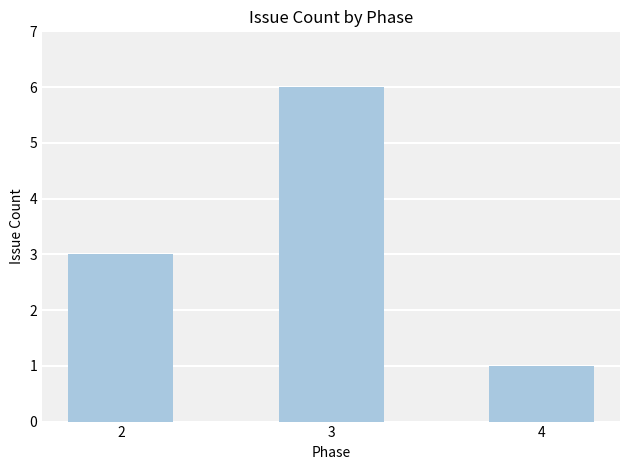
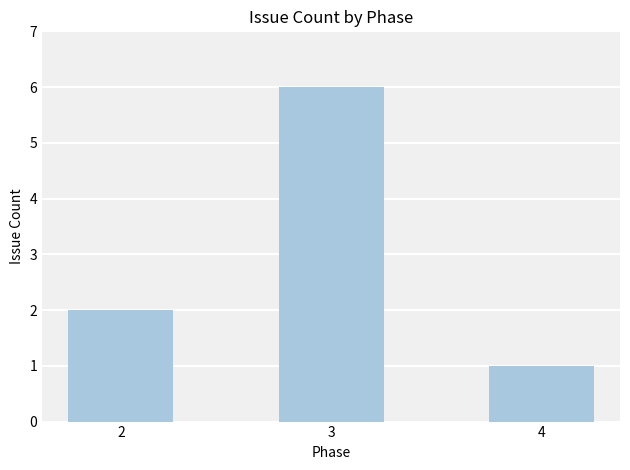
  {
-   "2": 3,
+   "2": 2,
    "3": 6,
    "4": 1
  }
